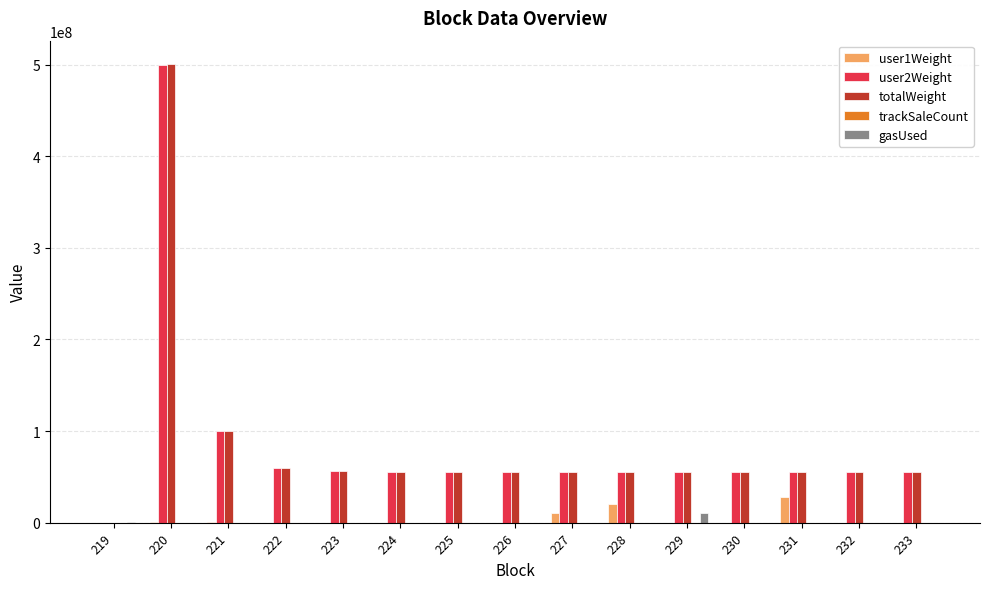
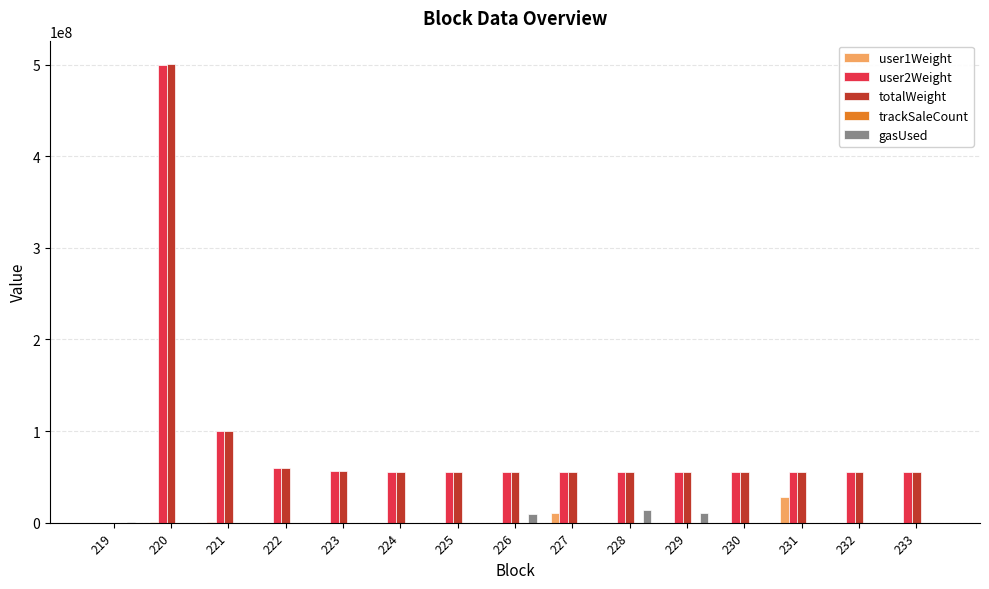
  {
    "user1Weight": {
      "219": 0,
      "227": 10000000,
-     "228": 20000000,
+     "228": 0,
      "231": 30000000
    },
    "trackSaleCount": {
      "219": 0,
      "220": 0
    },
    "gasUsed": {
      "220": 0,
-     "226": 0,
-     "228": 0,
+     "226": 10000000,
+     "228": 10000000,
      "229": 10000000
    }
  }
